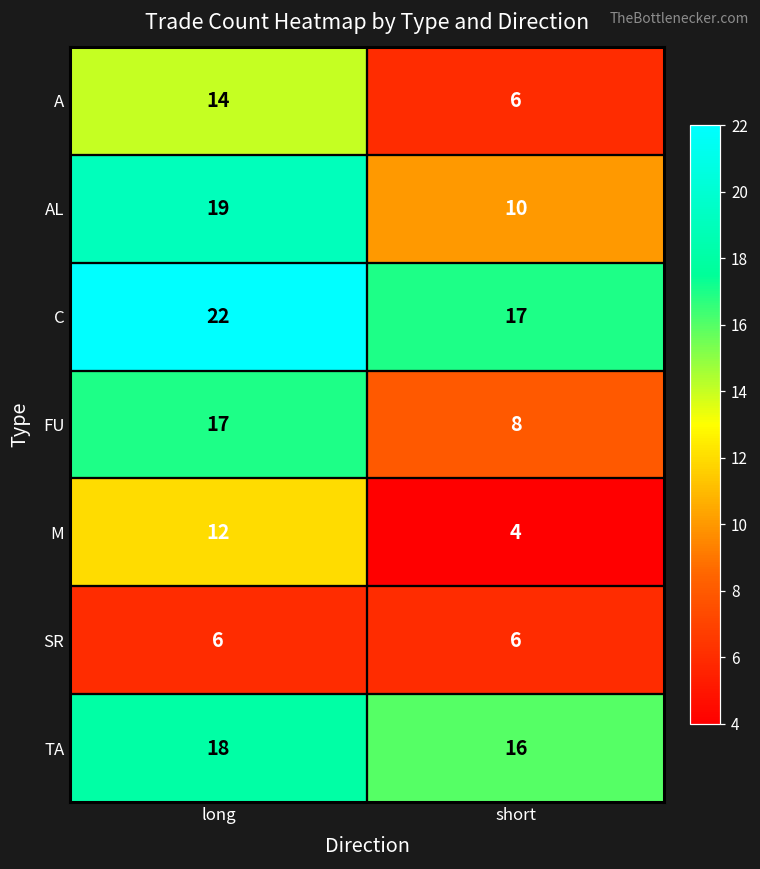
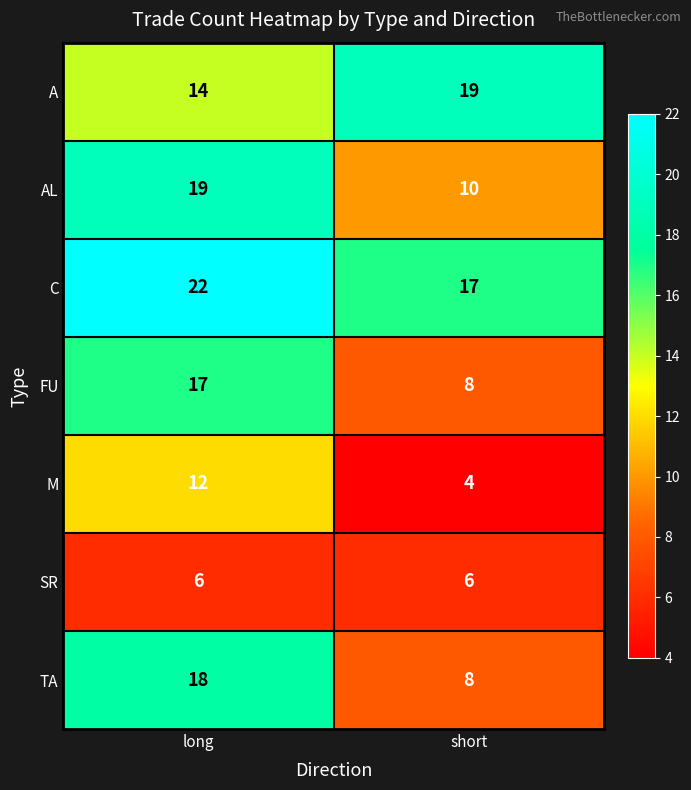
  {
    "A": {
      "long": 14,
-     "short": 6
+     "short": 19
    },
    "AL": {
      "long": 19,
      "short": 10
    },
    "C": {
      "long": 22,
      "short": 17
    },
    "FU": {
      "long": 17,
      "short": 8
    },
    "M": {
      "long": 12,
      "short": 4
    },
    "SR": {
      "long": 6,
      "short": 6
    },
    "TA": {
      "long": 18,
-     "short": 16
+     "short": 8
    }
  }
